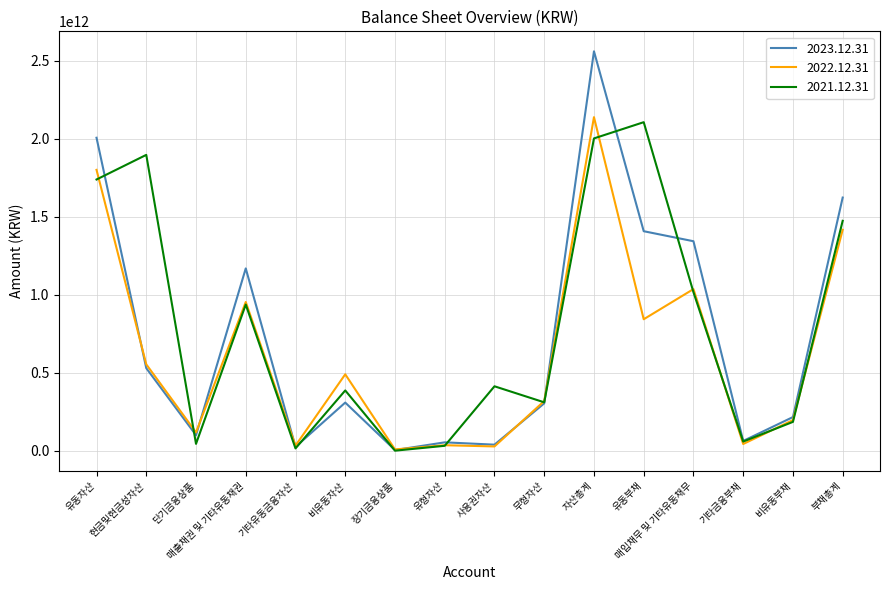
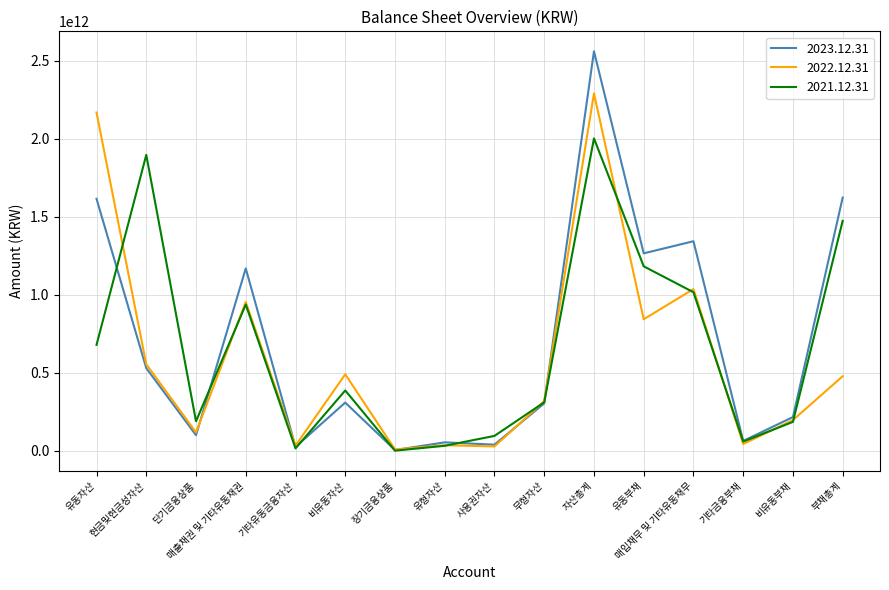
  {
    "2023.12.31": {
-     "유동자산": 2010000000000,
+     "유동자산": 1610000000000,
      "현금및현금성자산": 530000000000,
      "단기금융상품": 100000000000,
      "매출채권 및 기타유동채권": 1170000000000,
      "비유동자산": 310000000000,
      "유형자산": 50000000000,
      "자산총계": 2560000000000,
-     "유동부채": 1410000000000,
+     "유동부채": 1270000000000,
      "매입채무 및 기타유동채무": 1340000000000,
      "비유동부채": 220000000000,
      "부채총계": 1620000000000
    },
    "2022.12.31": {
-     "유동자산": 1800000000000,
+     "유동자산": 2170000000000,
      "현금및현금성자산": 550000000000,
      "단기금융상품": 120000000000,
      "매출채권 및 기타유동채권": 950000000000,
      "비유동자산": 490000000000,
-     "자산총계": 2140000000000,
+     "자산총계": 2290000000000,
      "유동부채": 840000000000,
      "매입채무 및 기타유동채무": 1040000000000,
-     "부채총계": 1420000000000
+     "부채총계": 480000000000
    },
    "2021.12.31": {
-     "유동자산": 1740000000000,
+     "유동자산": 680000000000,
      "현금및현금성자산": 1900000000000,
-     "단기금융상품": 40000000000,
+     "단기금융상품": 190000000000,
      "매출채권 및 기타유동채권": 940000000000,
      "비유동자산": 390000000000,
-     "사용권자산": 410000000000,
+     "사용권자산": 100000000000,
      "자산총계": 2000000000000,
-     "유동부채": 2110000000000,
+     "유동부채": 1180000000000,
      "매입채무 및 기타유동채무": 1020000000000,
      "부채총계": 1470000000000
    }
  }
